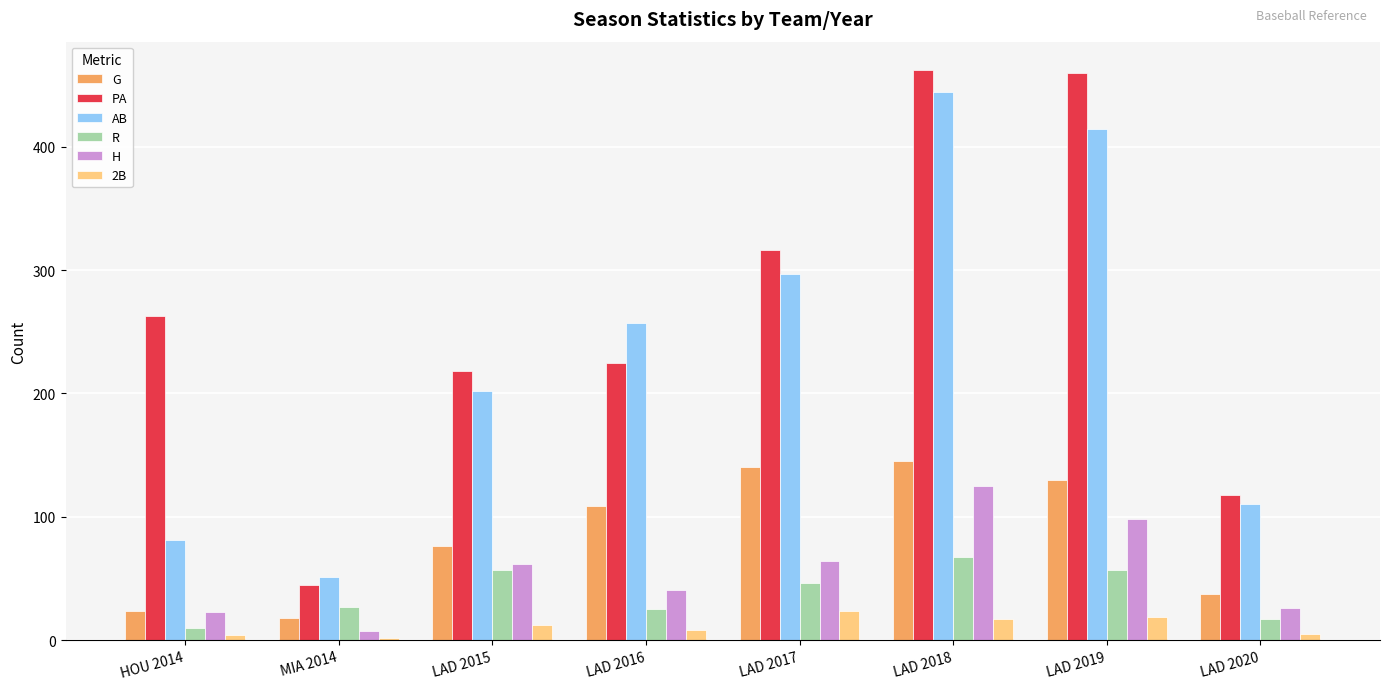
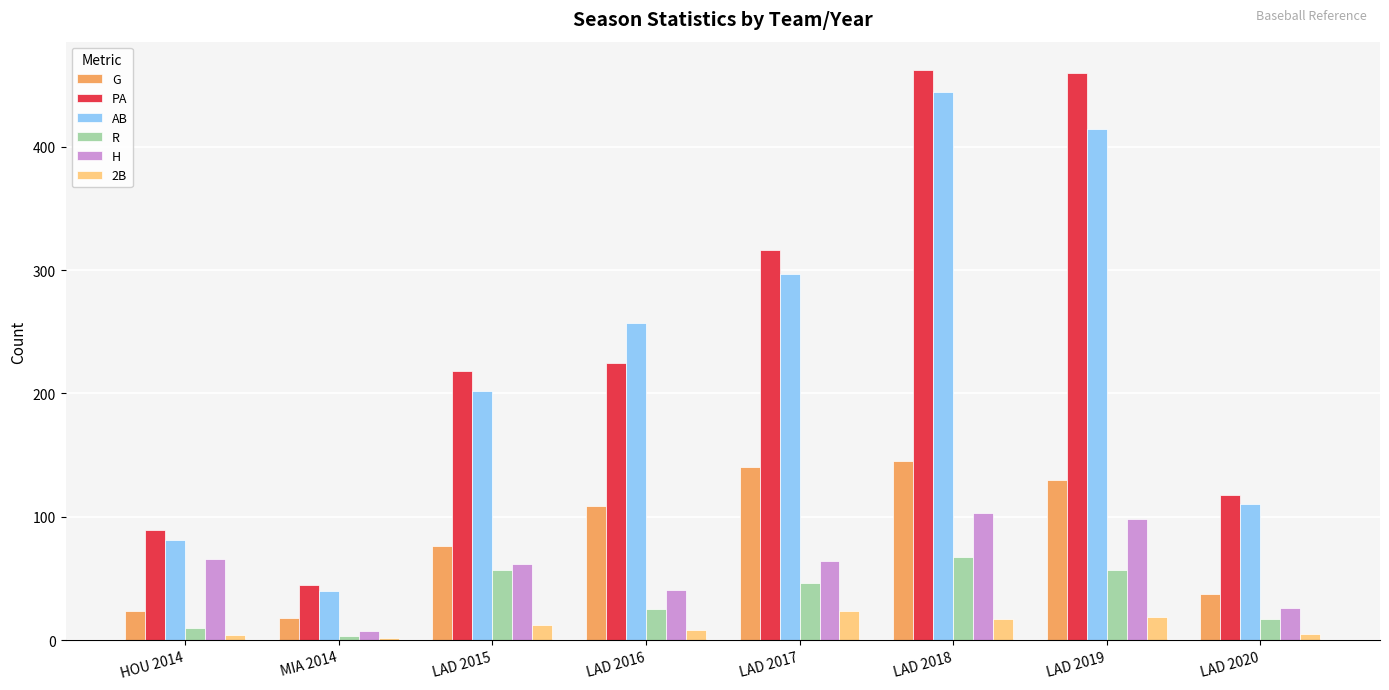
  {
    "PA": {
-     "HOU 2014": 263,
+     "HOU 2014": 89,
      "MIA 2014": 45,
      "LAD 2015": 218,
      "LAD 2016": 225,
      "LAD 2017": 316,
      "LAD 2018": 462,
      "LAD 2019": 460,
      "LAD 2020": 118
    },
    "AB": {
      "HOU 2014": 81,
-     "MIA 2014": 51,
+     "MIA 2014": 40,
      "LAD 2015": 202,
      "LAD 2016": 257,
      "LAD 2017": 297,
      "LAD 2018": 444,
      "LAD 2019": 414,
      "LAD 2020": 110
    },
    "R": {
      "HOU 2014": 10,
-     "MIA 2014": 27,
+     "MIA 2014": 3,
      "LAD 2015": 57,
      "LAD 2016": 25,
      "LAD 2017": 46,
      "LAD 2018": 67,
      "LAD 2019": 57,
      "LAD 2020": 17
    },
    "H": {
-     "HOU 2014": 23,
+     "HOU 2014": 66,
      "MIA 2014": 7,
      "LAD 2015": 62,
      "LAD 2016": 41,
      "LAD 2017": 64,
-     "LAD 2018": 125,
+     "LAD 2018": 103,
      "LAD 2019": 98,
      "LAD 2020": 26
    }
  }
